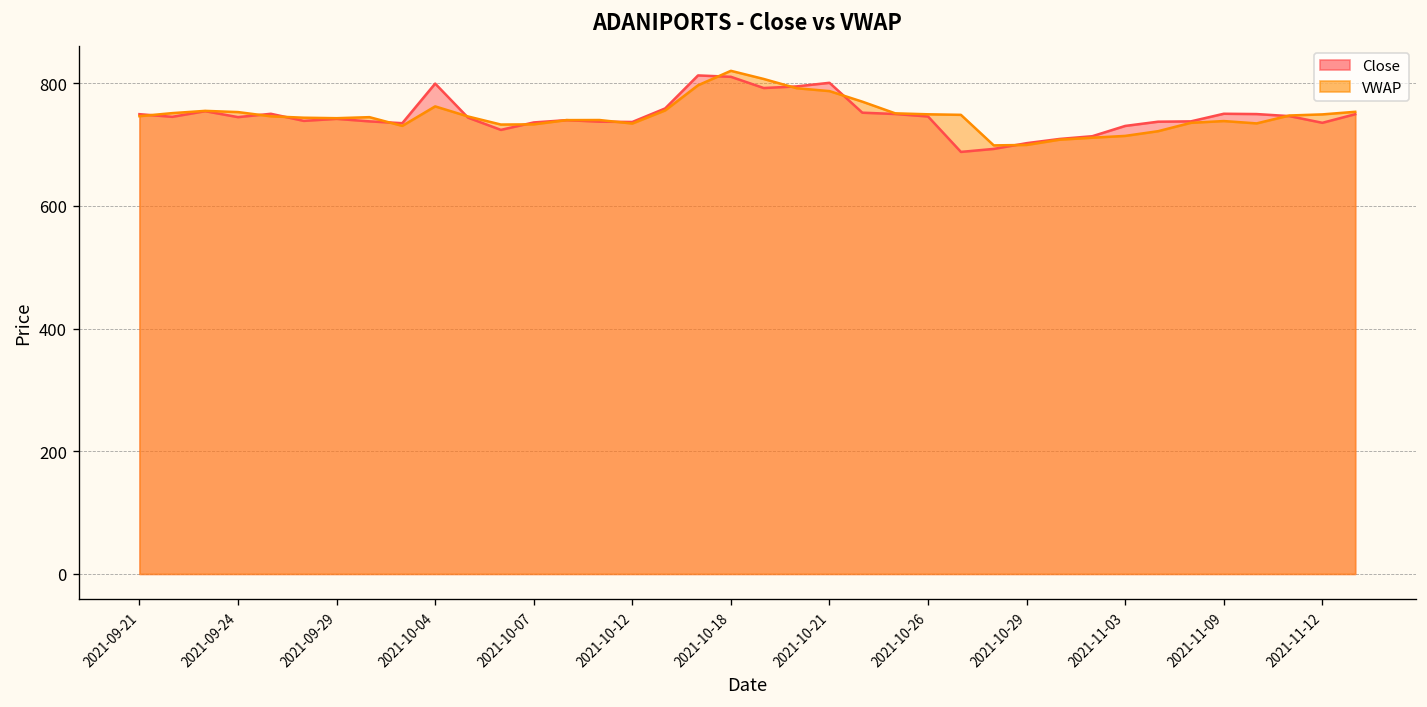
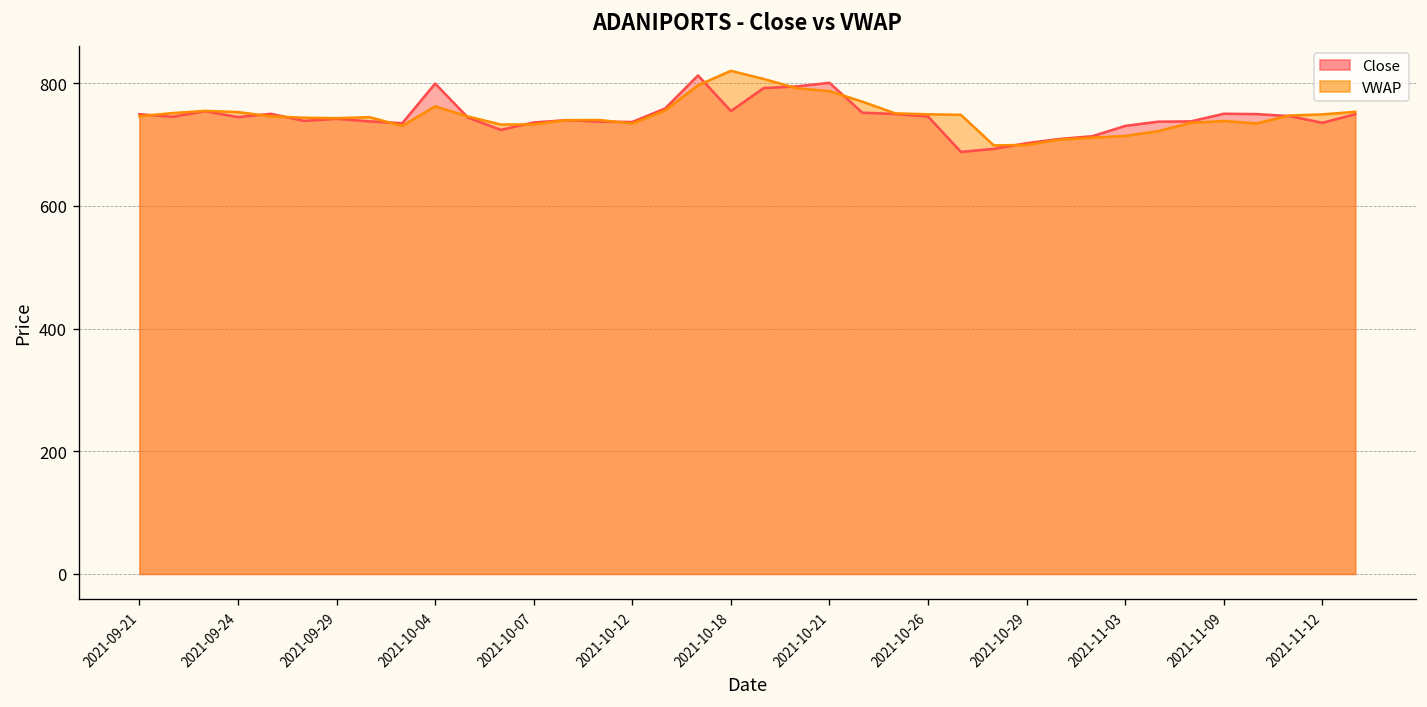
  {
    "Close": {
      "2021-09-24": 740,
      "2021-10-04": 800,
-     "2021-10-18": 810,
+     "2021-10-18": 750,
      "2021-10-21": 800,
      "2021-11-03": 730,
      "2021-11-09": 750,
      "2021-11-12": 740
    },
    "VWAP": {
      "2021-09-24": 750,
      "2021-10-04": 760,
      "2021-10-18": 820,
      "2021-10-21": 790,
      "2021-11-03": 710,
      "2021-11-09": 740,
      "2021-11-12": 750
    }
  }
